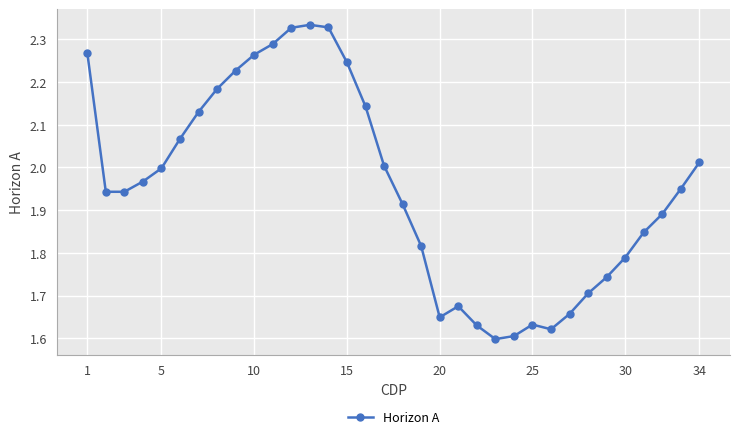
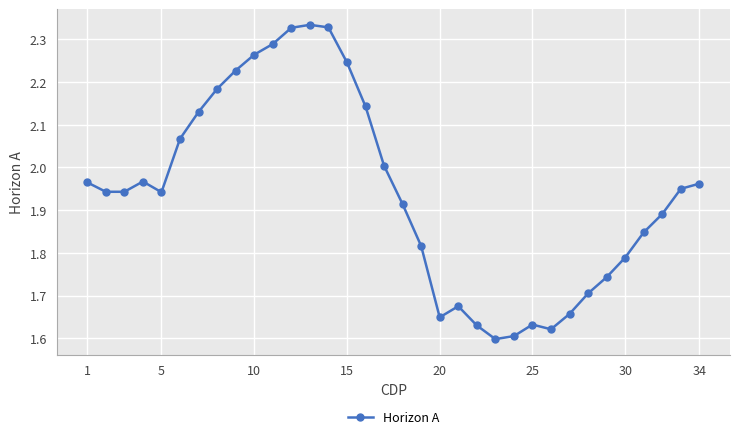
  {
-   "1": 2.27,
-   "5": 2.00,
+   "1": 1.97,
+   "5": 1.94,
    "10": 2.26,
    "15": 2.25,
    "20": 1.65,
    "25": 1.63,
    "30": 1.79,
-   "34": 2.01
+   "34": 1.96
  }
